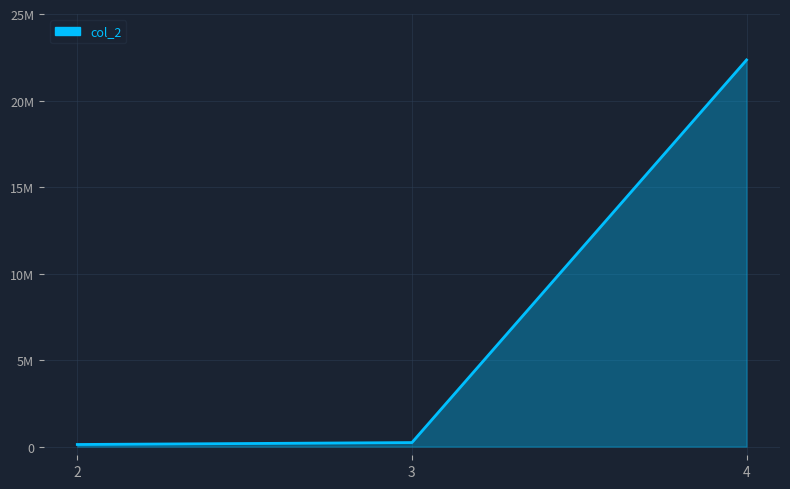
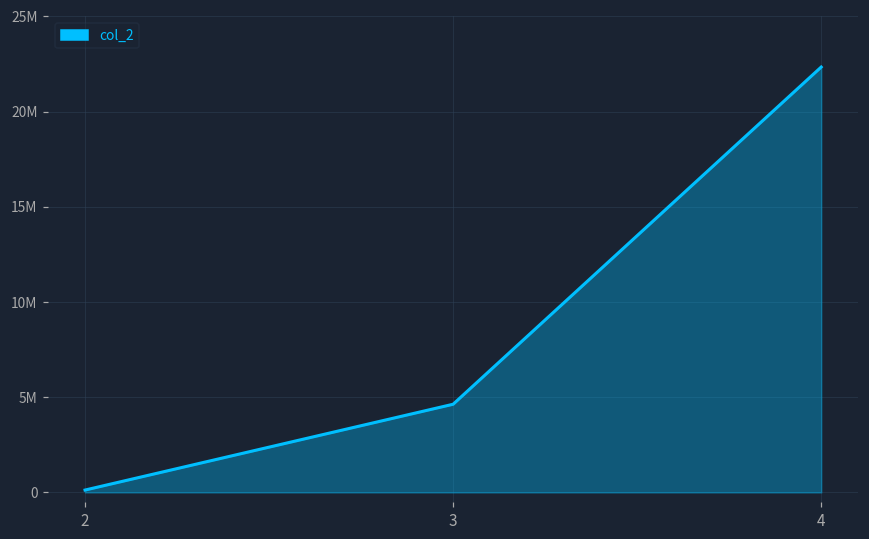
  {
    "2": 100000,
-   "3": 200000,
+   "3": 4600000,
    "4": 22300000
  }
